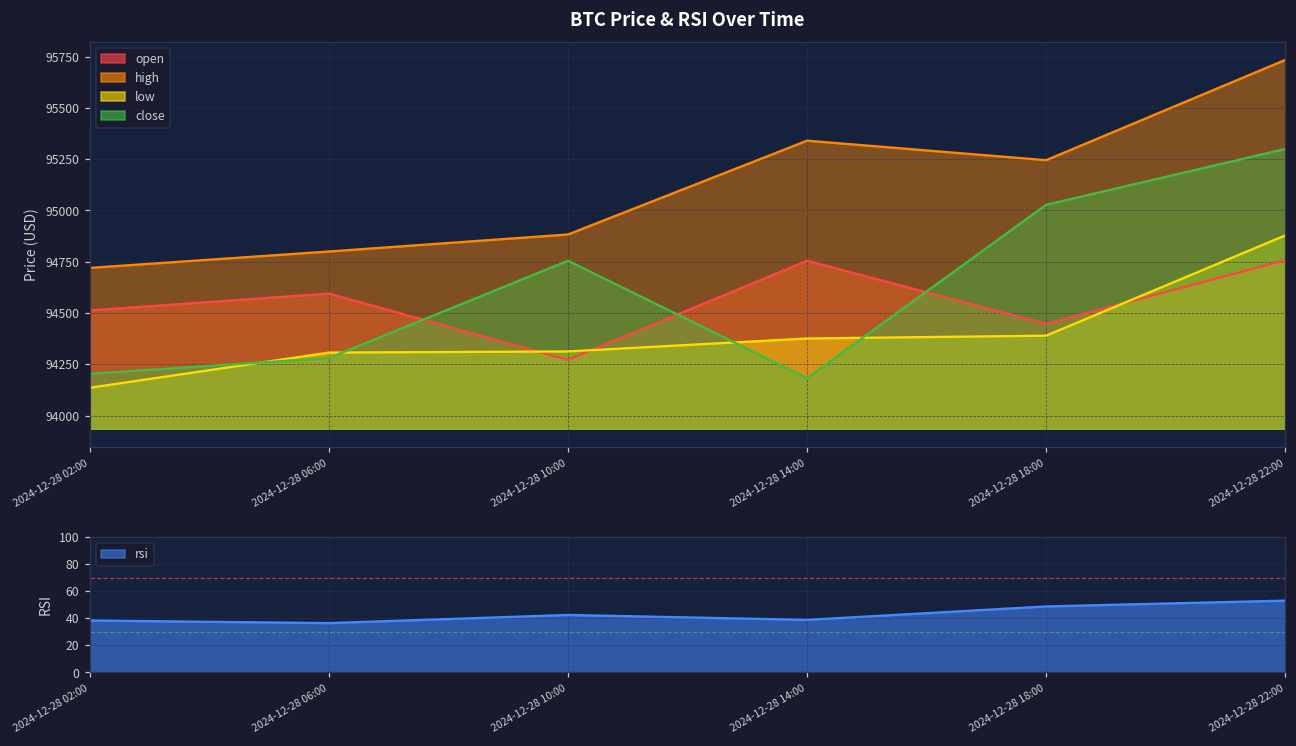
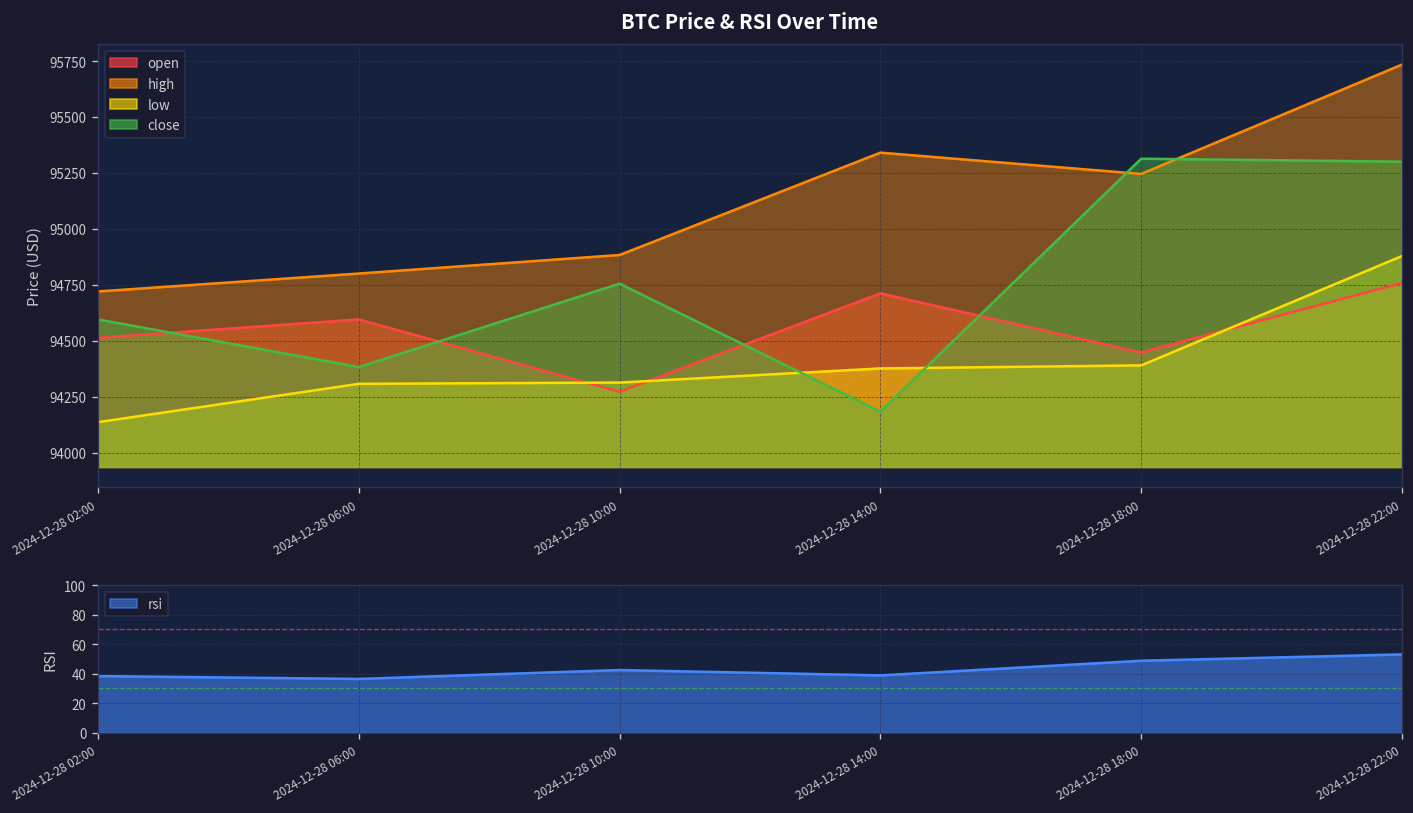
  {
    "BTC Price & RSI Over Time": {
      "open": {
        "2024-12-28 02:00": 94510,
        "2024-12-28 06:00": 94590,
        "2024-12-28 10:00": 94270,
-       "2024-12-28 14:00": 94750,
+       "2024-12-28 14:00": 94710,
        "2024-12-28 18:00": 94450,
        "2024-12-28 22:00": 94760
      },
      "close": {
-       "2024-12-28 02:00": 94200,
-       "2024-12-28 06:00": 94280,
+       "2024-12-28 02:00": 94590,
+       "2024-12-28 06:00": 94380,
        "2024-12-28 10:00": 94750,
        "2024-12-28 14:00": 94180,
-       "2024-12-28 18:00": 95030,
+       "2024-12-28 18:00": 95310,
        "2024-12-28 22:00": 95300
      }
    }
  }
